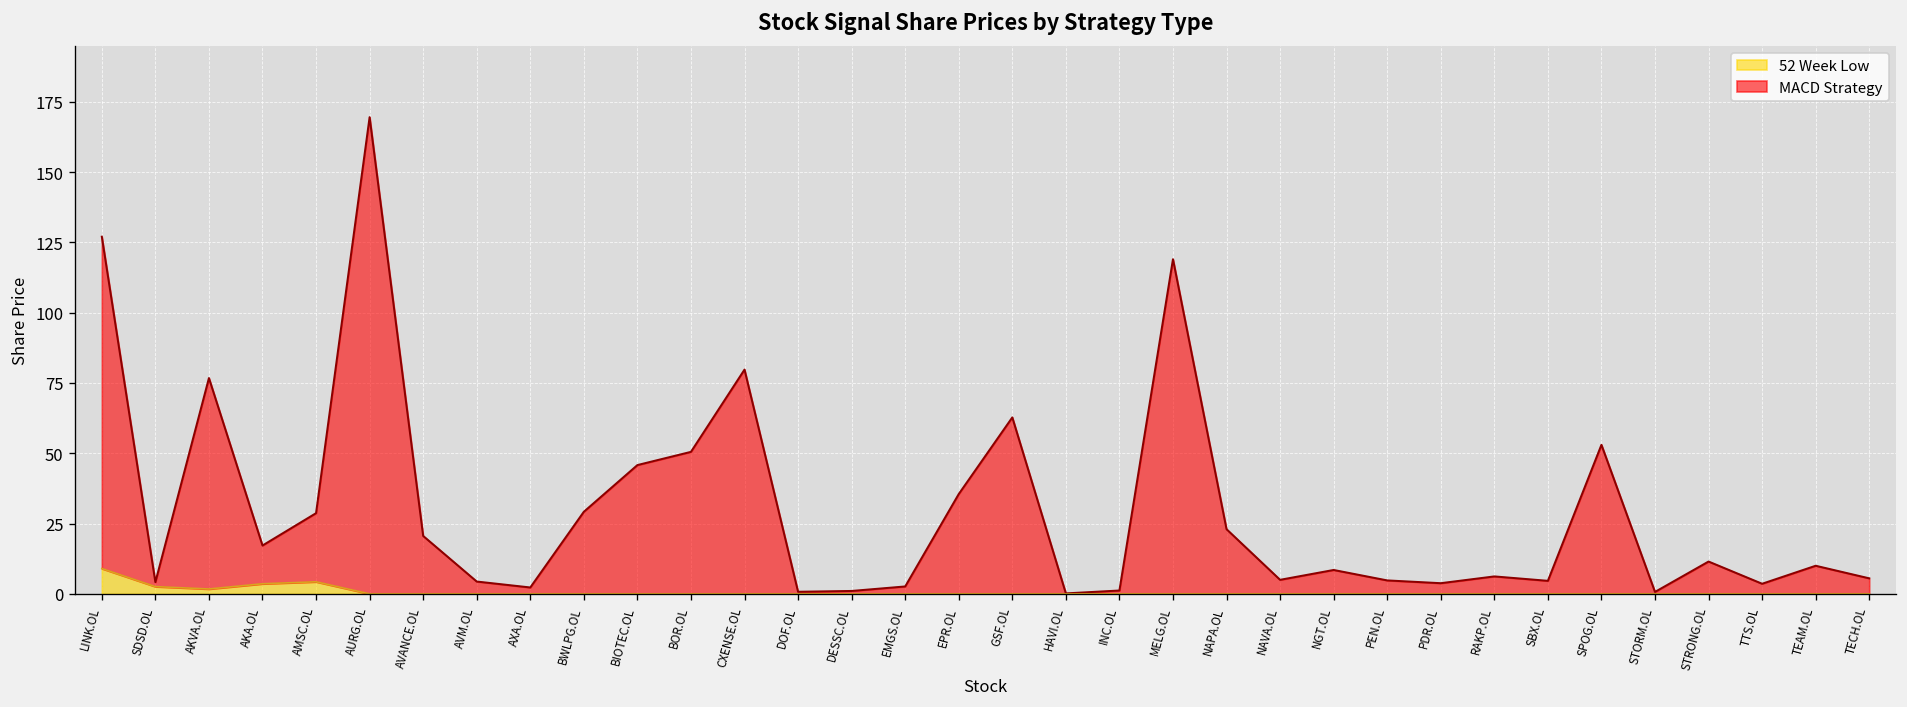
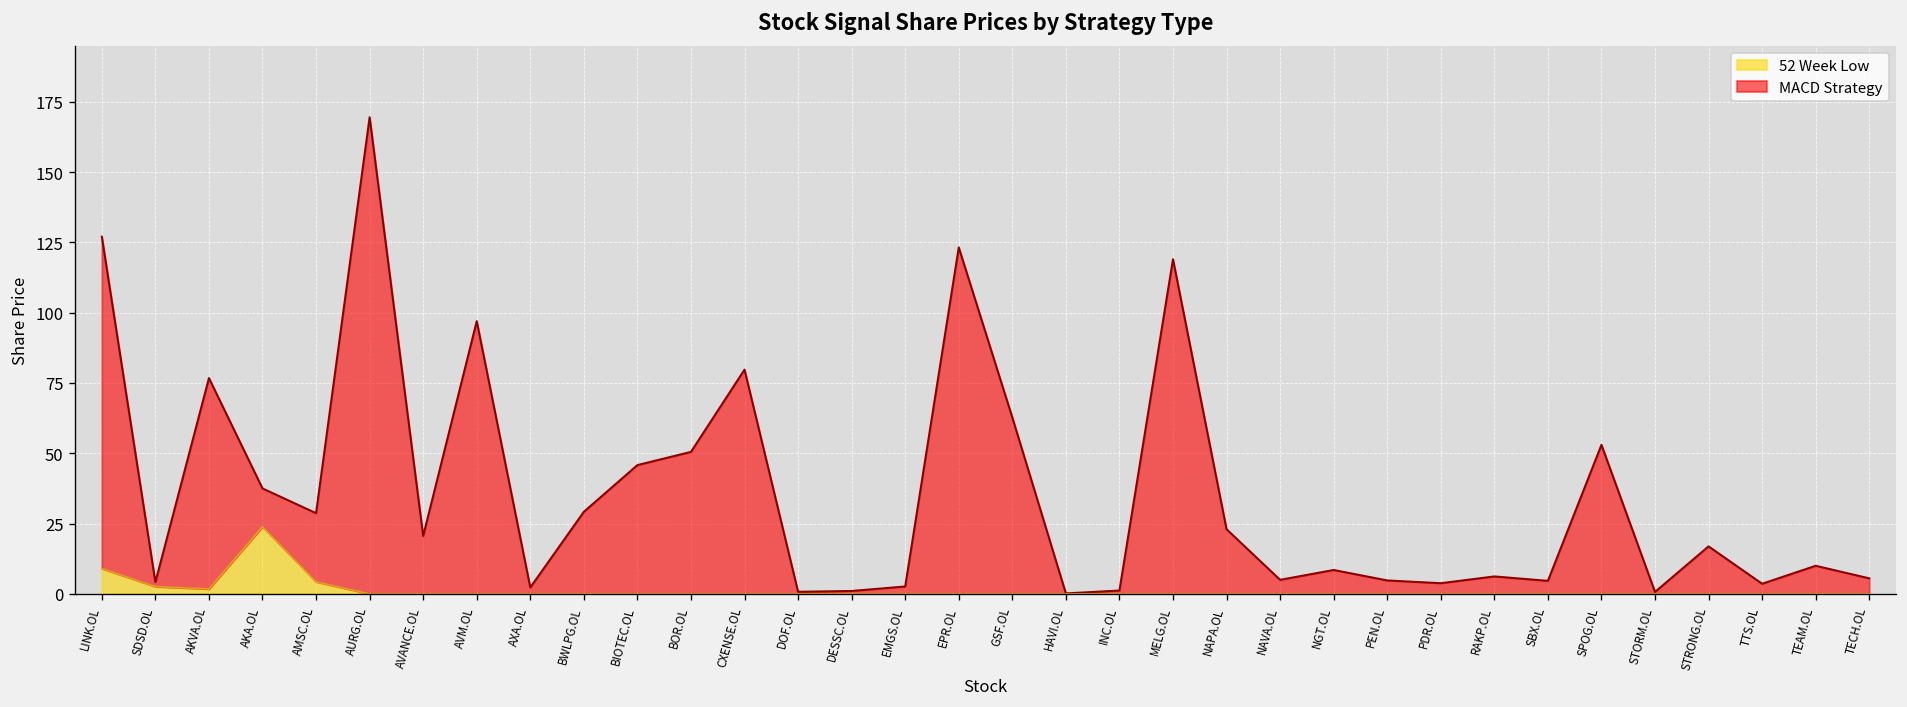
  {
    "52 Week Low": {
      "LINK.OL": 9,
      "SDSD.OL": 3,
      "AKVA.OL": 2,
-     "AKA.OL": 4,
+     "AKA.OL": 24,
      "AMSC.OL": 4,
      "AURG.OL": 0,
      "AVANCE.OL": 0,
      "AVM.OL": 0,
      "AXA.OL": 0,
      "BWLPG.OL": 0,
      "BIOTEC.OL": 0,
      "BOR.OL": 0,
      "CXENSE.OL": 0,
      "EMGS.OL": 0,
      "EPR.OL": 0,
      "GSF.OL": 0,
      "INC.OL": 0,
      "MELG.OL": 0,
      "NAPA.OL": 0,
      "NAVA.OL": 0,
      "NGT.OL": 0,
      "PEN.OL": 0,
      "PDR.OL": 0,
      "RAKP.OL": 0,
      "SBX.OL": 0,
      "SPOG.OL": 0,
      "STRONG.OL": 0,
      "TTS.OL": 0,
      "TEAM.OL": 0,
      "TECH.OL": 0
    },
    "MACD Strategy": {
      "LINK.OL": 118,
      "SDSD.OL": 2,
      "AKVA.OL": 75,
      "AKA.OL": 14,
      "AMSC.OL": 24,
      "AURG.OL": 170,
      "AVANCE.OL": 21,
-     "AVM.OL": 4,
+     "AVM.OL": 97,
      "AXA.OL": 2,
      "BWLPG.OL": 29,
      "BIOTEC.OL": 46,
      "BOR.OL": 51,
      "CXENSE.OL": 80,
      "EMGS.OL": 3,
-     "EPR.OL": 36,
+     "EPR.OL": 123,
      "GSF.OL": 63,
      "INC.OL": 1,
      "MELG.OL": 119,
      "NAPA.OL": 23,
      "NAVA.OL": 5,
      "NGT.OL": 9,
      "PEN.OL": 5,
      "PDR.OL": 4,
      "RAKP.OL": 6,
      "SBX.OL": 5,
      "SPOG.OL": 53,
-     "STRONG.OL": 12,
+     "STRONG.OL": 17,
      "TTS.OL": 4,
      "TEAM.OL": 10,
      "TECH.OL": 6
    }
  }
